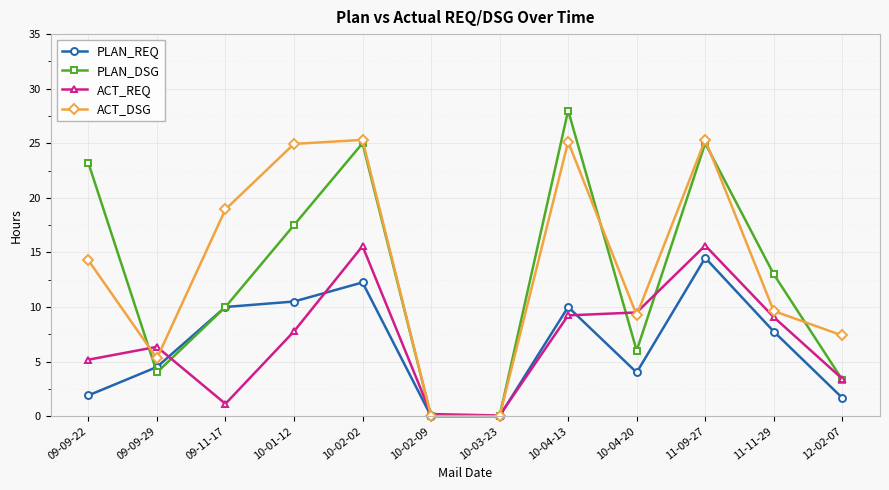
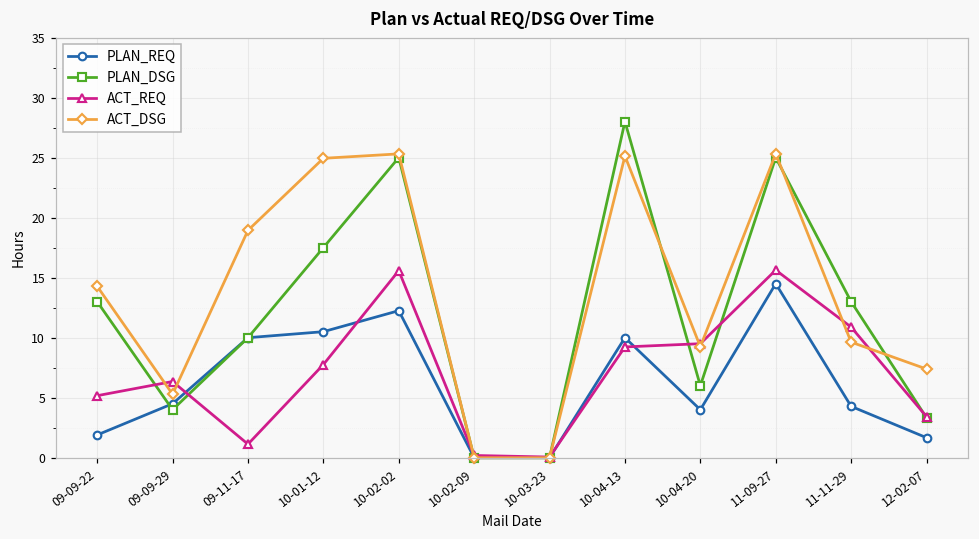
  {
    "PLAN_REQ": {
      "09-09-22": 1.9,
      "09-09-29": 4.5,
      "10-01-12": 10.5,
      "10-02-02": 12.3,
      "10-04-13": 10.0,
      "10-04-20": 4.0,
      "11-09-27": 14.5,
-     "11-11-29": 7.8,
+     "11-11-29": 4.3,
      "12-02-07": 1.7
    },
    "PLAN_DSG": {
-     "09-09-22": 23.2,
+     "09-09-22": 13.0,
      "09-09-29": 4.0,
      "10-01-12": 17.5,
      "10-02-02": 25.0,
      "10-04-13": 28.0,
      "10-04-20": 6.0,
      "11-09-27": 25.0,
      "11-11-29": 13.0
    },
    "ACT_REQ": {
      "09-09-22": 5.2,
      "09-09-29": 6.4,
      "09-11-17": 1.1,
      "10-01-12": 7.8,
      "10-02-02": 15.6,
      "10-04-13": 9.2,
      "10-04-20": 9.5,
      "11-09-27": 15.6,
-     "11-11-29": 9.1
+     "11-11-29": 10.9
    },
    "ACT_DSG": {
      "09-09-22": 14.3,
      "09-09-29": 5.3,
      "09-11-17": 18.9,
      "10-01-12": 24.9,
      "10-02-02": 25.3,
      "10-04-13": 25.1,
      "10-04-20": 9.3,
      "11-09-27": 25.3,
      "11-11-29": 9.6,
      "12-02-07": 7.4
    }
  }
